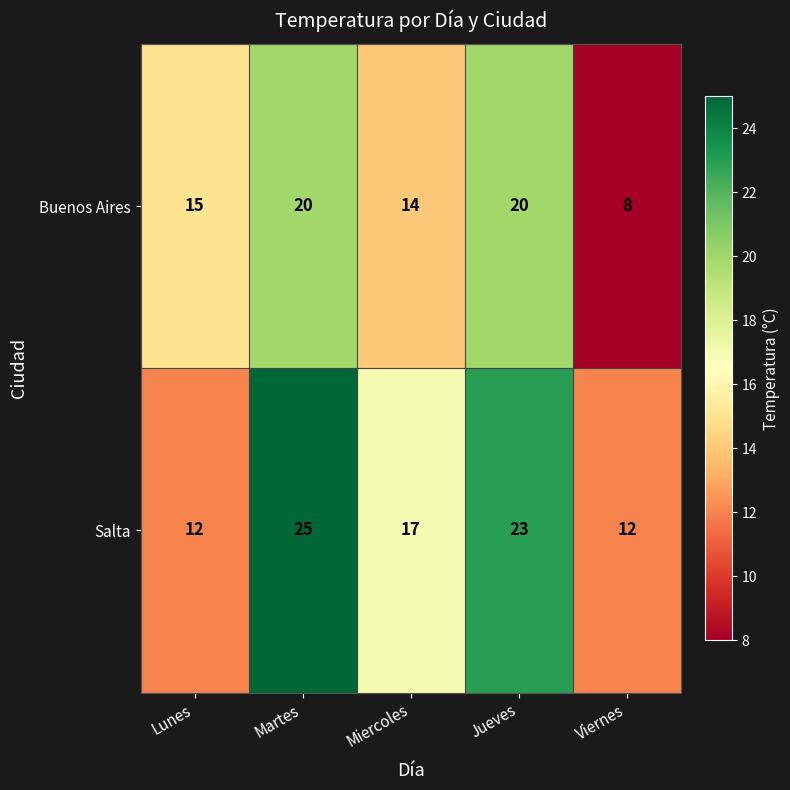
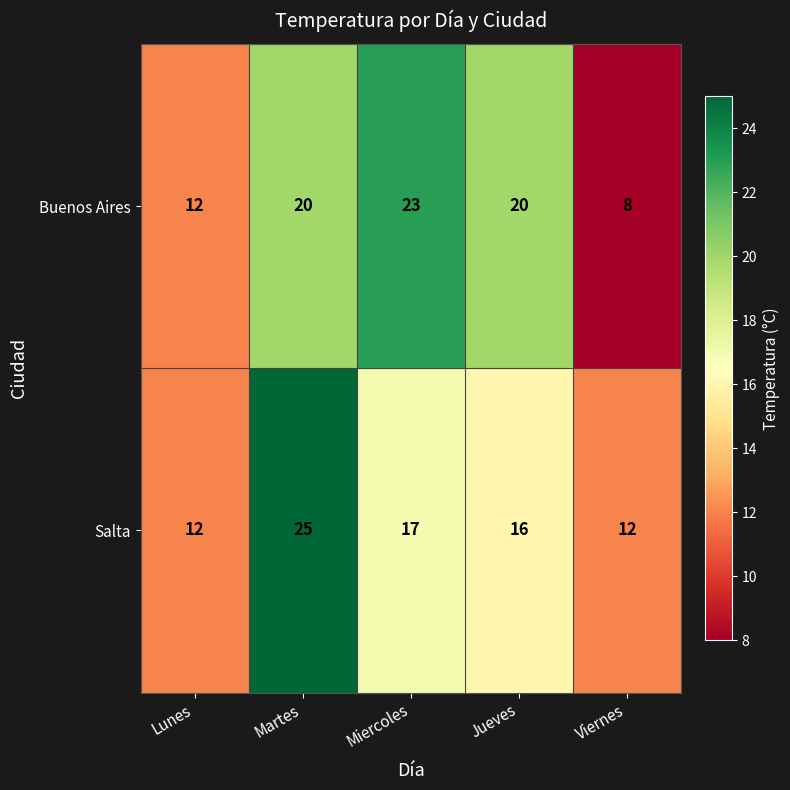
  {
    "Buenos Aires": {
-     "Lunes": 15,
+     "Lunes": 12,
      "Martes": 20,
-     "Miercoles": 14,
+     "Miercoles": 23,
      "Jueves": 20,
      "Viernes": 8
    },
    "Salta": {
      "Lunes": 12,
      "Martes": 25,
      "Miercoles": 17,
-     "Jueves": 23,
+     "Jueves": 16,
      "Viernes": 12
    }
  }
